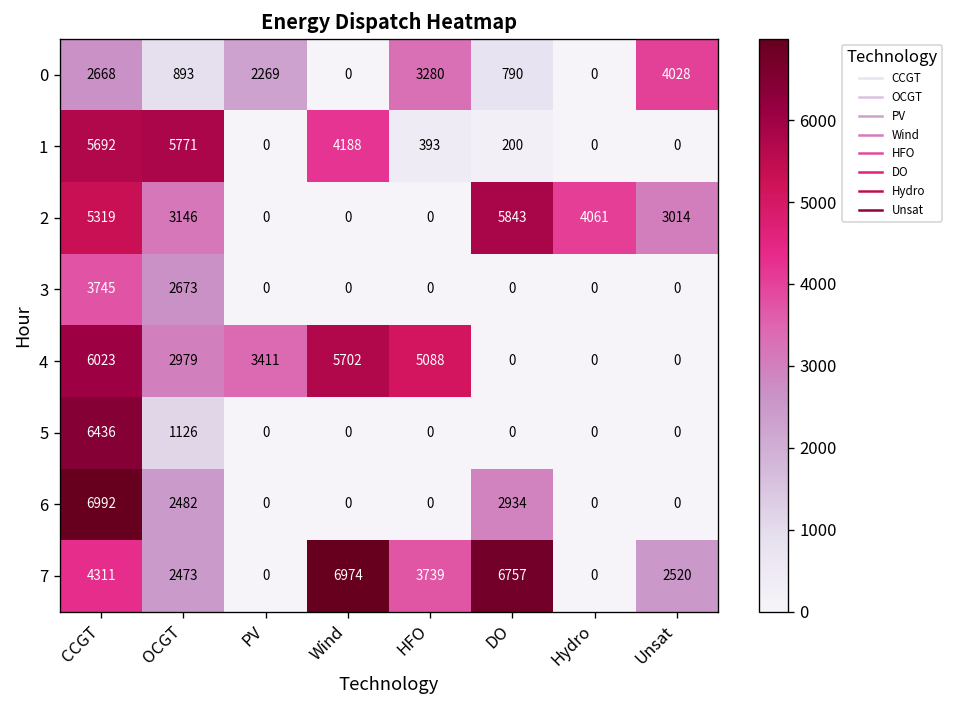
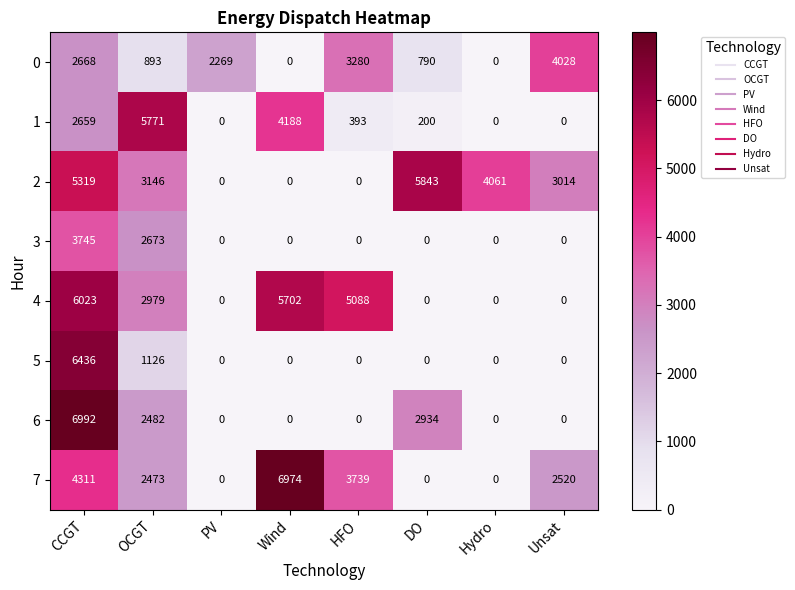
  {
    "0": {
      "CCGT": 2668,
      "OCGT": 893,
      "PV": 2269,
      "Wind": 0,
      "HFO": 3280,
      "DO": 790,
      "Hydro": 0,
      "Unsat": 4028
    },
    "1": {
-     "CCGT": 5692,
+     "CCGT": 2659,
      "OCGT": 5771,
      "PV": 0,
      "Wind": 4188,
      "HFO": 393,
      "DO": 200,
      "Hydro": 0,
      "Unsat": 0
    },
    "2": {
      "CCGT": 5319,
      "OCGT": 3146,
      "PV": 0,
      "Wind": 0,
      "HFO": 0,
      "DO": 5843,
      "Hydro": 4061,
      "Unsat": 3014
    },
    "3": {
      "CCGT": 3745,
      "OCGT": 2673,
      "PV": 0,
      "Wind": 0,
      "HFO": 0,
      "DO": 0,
      "Hydro": 0,
      "Unsat": 0
    },
    "4": {
      "CCGT": 6023,
      "OCGT": 2979,
-     "PV": 3411,
+     "PV": 0,
      "Wind": 5702,
      "HFO": 5088,
      "DO": 0,
      "Hydro": 0,
      "Unsat": 0
    },
    "5": {
      "CCGT": 6436,
      "OCGT": 1126,
      "PV": 0,
      "Wind": 0,
      "HFO": 0,
      "DO": 0,
      "Hydro": 0,
      "Unsat": 0
    },
    "6": {
      "CCGT": 6992,
      "OCGT": 2482,
      "PV": 0,
      "Wind": 0,
      "HFO": 0,
      "DO": 2934,
      "Hydro": 0,
      "Unsat": 0
    },
    "7": {
      "CCGT": 4311,
      "OCGT": 2473,
      "PV": 0,
      "Wind": 6974,
      "HFO": 3739,
-     "DO": 6757,
+     "DO": 0,
      "Hydro": 0,
      "Unsat": 2520
    }
  }
